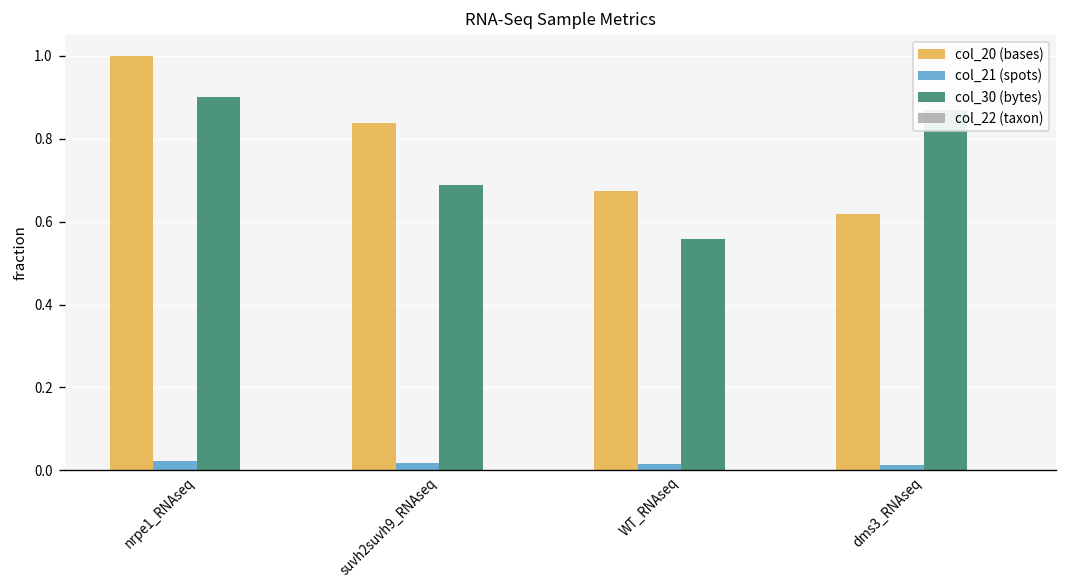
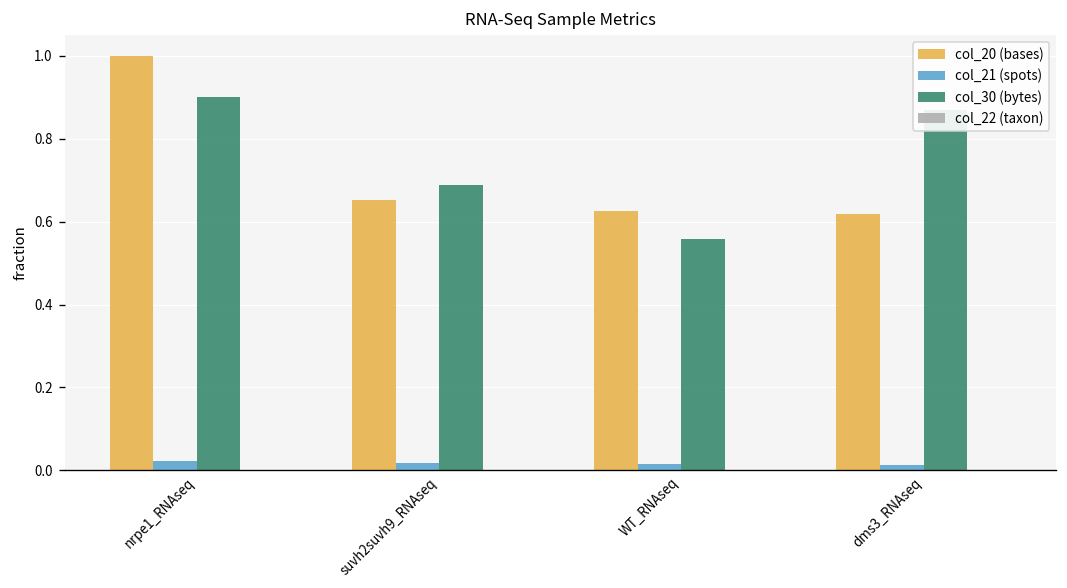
  {
    "col_20 (bases)": {
      "nrpe1_RNAseq": 1.00,
-     "suvh2suvh9_RNAseq": 0.84,
-     "WT_RNAseq": 0.67,
+     "suvh2suvh9_RNAseq": 0.65,
+     "WT_RNAseq": 0.63,
      "dms3_RNAseq": 0.62
    },
    "col_21 (spots)": {
      "nrpe1_RNAseq": 0.02,
      "suvh2suvh9_RNAseq": 0.02,
      "WT_RNAseq": 0.01,
      "dms3_RNAseq": 0.01
    },
    "col_30 (bytes)": {
      "nrpe1_RNAseq": 0.90,
      "suvh2suvh9_RNAseq": 0.69,
      "WT_RNAseq": 0.56
    }
  }
